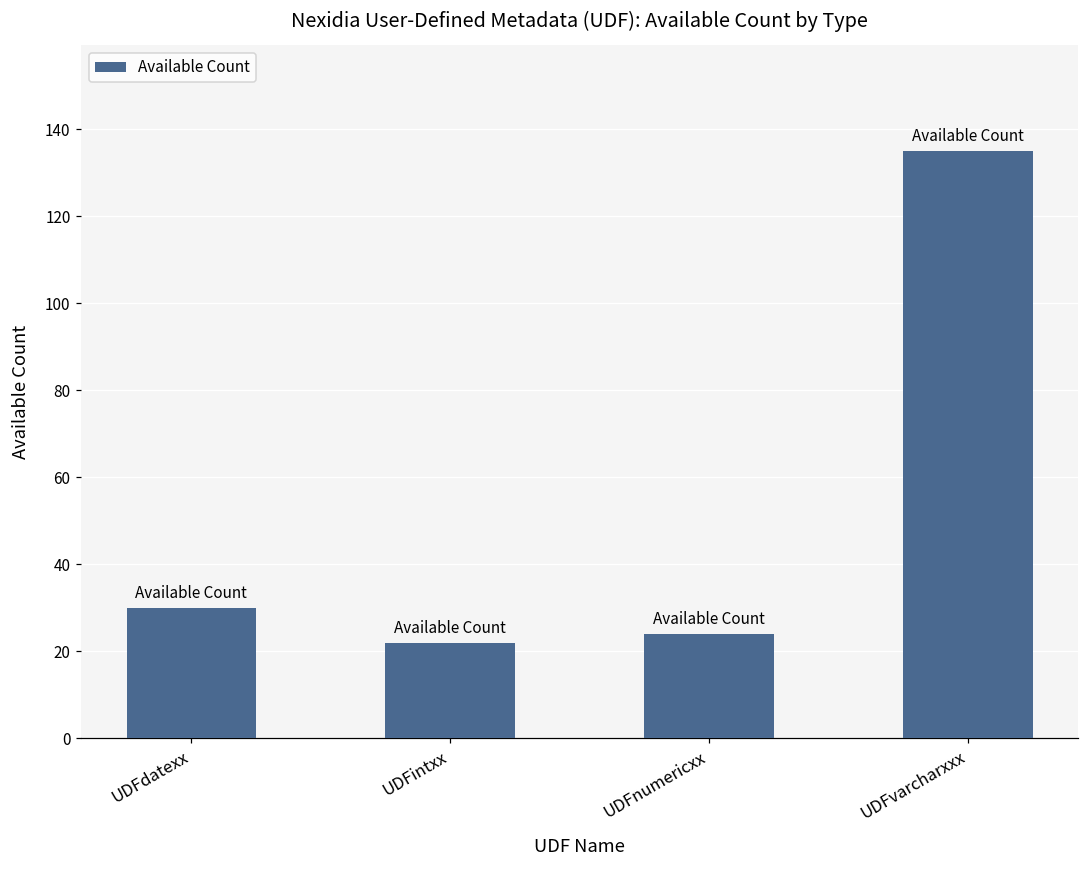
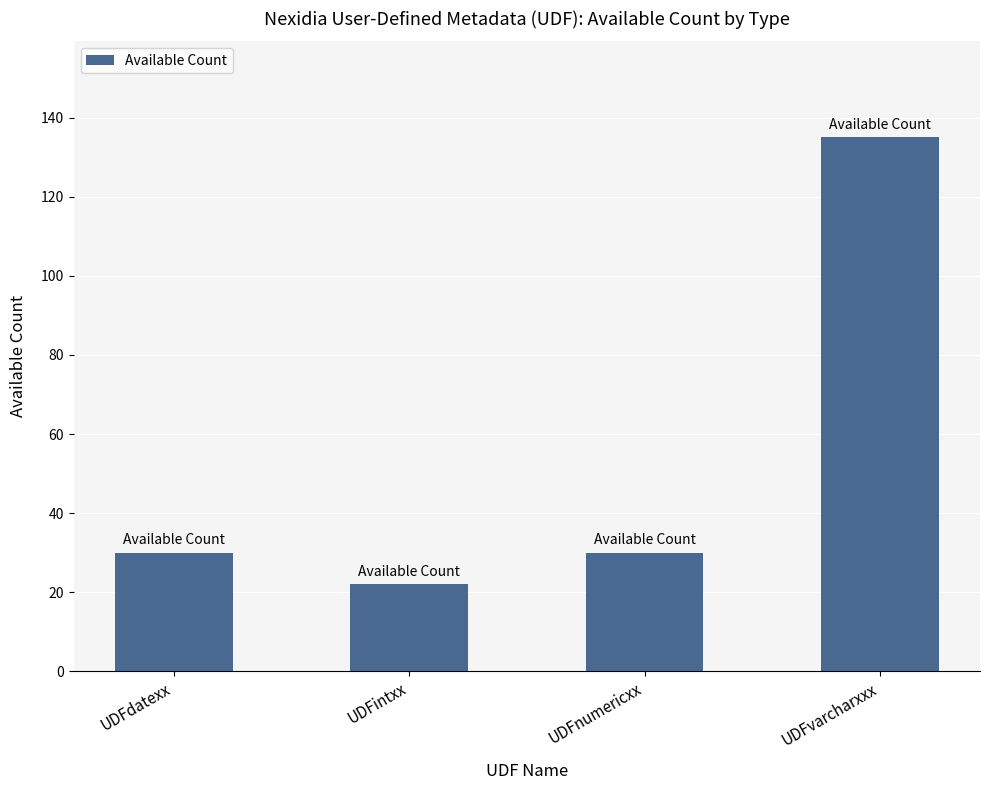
  {
    "UDFdatexx": 30,
    "UDFintxx": 22,
-   "UDFnumericxx": 24,
+   "UDFnumericxx": 30,
    "UDFvarcharxxx": 135
  }
